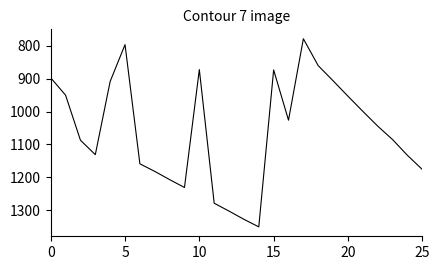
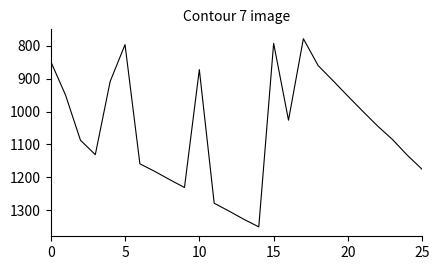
  {
-   "0": 900,
+   "0": 850,
    "5": 800,
    "10": 870,
-   "15": 870,
+   "15": 790,
    "20": 950,
    "25": 1180
  }
